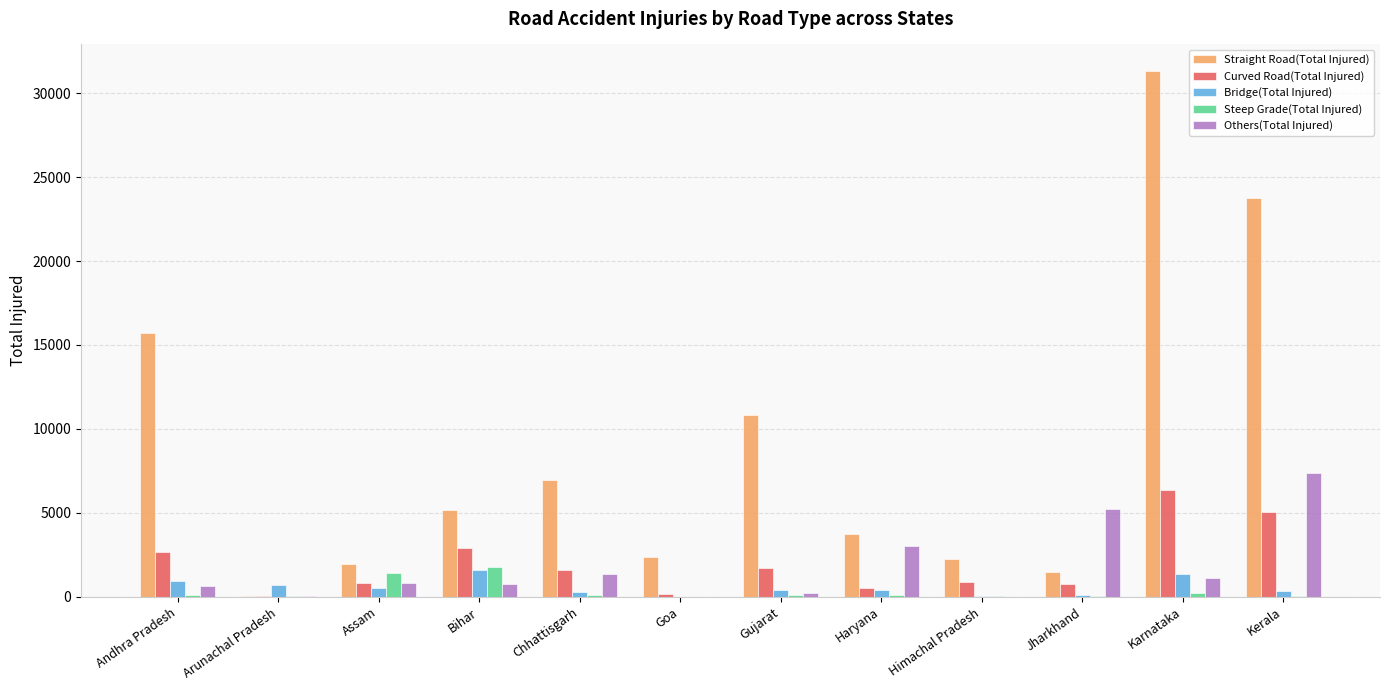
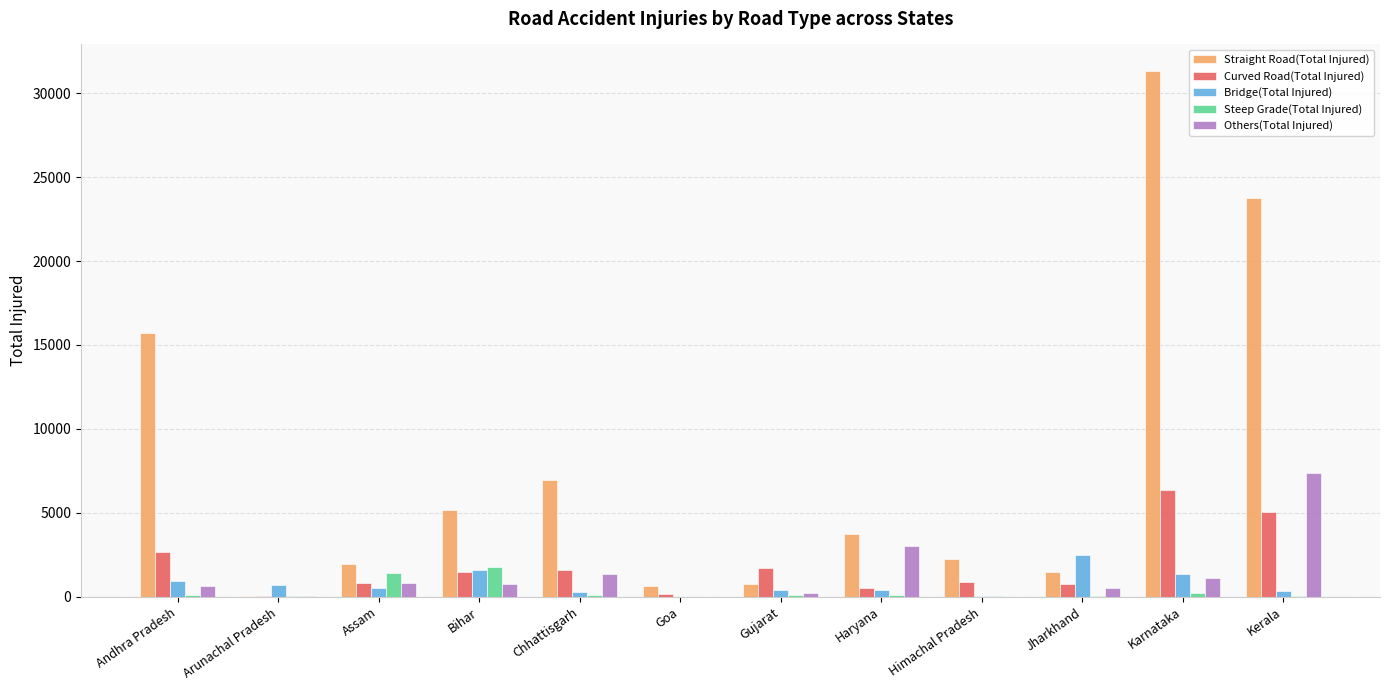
  {
    "Straight Road(Total Injured)": {
      "Andhra Pradesh": 15700,
      "Assam": 1900,
      "Bihar": 5200,
      "Chhattisgarh": 7000,
-     "Goa": 2400,
-     "Gujarat": 10800,
+     "Goa": 700,
+     "Gujarat": 800,
      "Haryana": 3700,
      "Himachal Pradesh": 2300,
      "Jharkhand": 1500,
      "Karnataka": 31300,
      "Kerala": 23800
    },
    "Curved Road(Total Injured)": {
      "Andhra Pradesh": 2700,
      "Assam": 800,
-     "Bihar": 2900,
+     "Bihar": 1500,
      "Chhattisgarh": 1600,
      "Goa": 200,
      "Gujarat": 1700,
      "Haryana": 500,
      "Himachal Pradesh": 900,
      "Jharkhand": 800,
      "Karnataka": 6400,
      "Kerala": 5100
    },
    "Bridge(Total Injured)": {
      "Andhra Pradesh": 900,
      "Arunachal Pradesh": 700,
      "Assam": 500,
      "Bihar": 1600,
      "Chhattisgarh": 300,
      "Gujarat": 400,
      "Haryana": 400,
-     "Jharkhand": 100,
+     "Jharkhand": 2500,
      "Karnataka": 1400,
      "Kerala": 300
    },
    "Steep Grade(Total Injured)": {
      "Assam": 1400,
      "Bihar": 1800,
      "Karnataka": 200
    },
    "Others(Total Injured)": {
      "Andhra Pradesh": 600,
      "Assam": 800,
      "Bihar": 700,
      "Chhattisgarh": 1300,
      "Goa": 0,
      "Gujarat": 200,
      "Haryana": 3000,
      "Himachal Pradesh": 0,
-     "Jharkhand": 5200,
+     "Jharkhand": 500,
      "Karnataka": 1100,
      "Kerala": 7300
    }
  }
